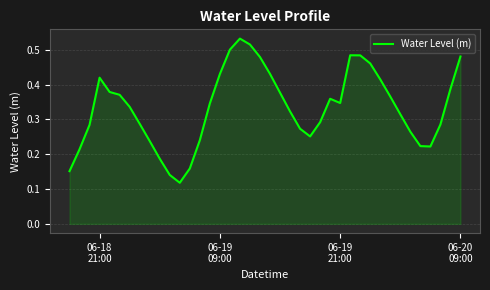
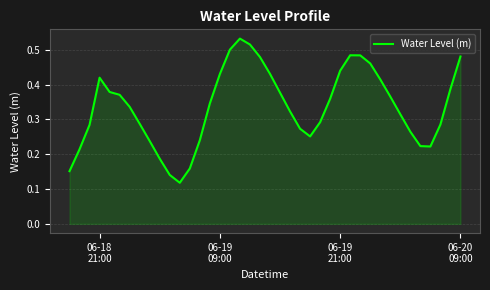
  {
    "06-18 21:00": 0.42,
    "06-19 09:00": 0.43,
-   "06-19 21:00": 0.35,
+   "06-19 21:00": 0.44,
    "06-20 09:00": 0.48
  }
